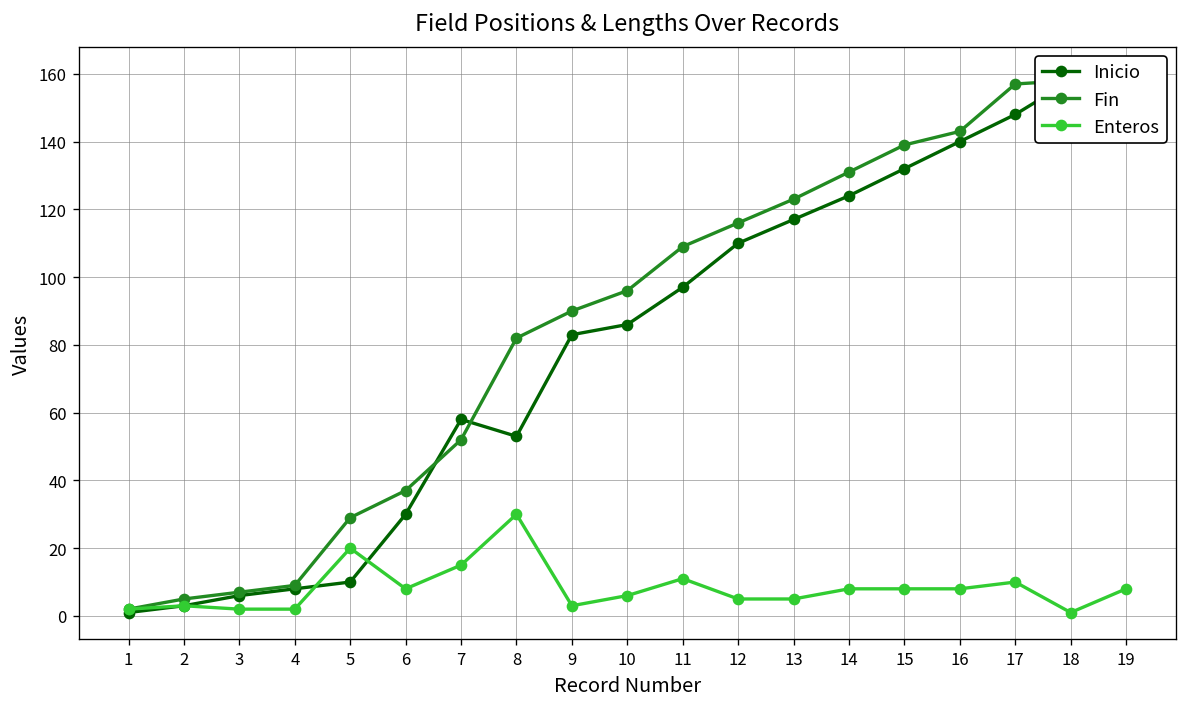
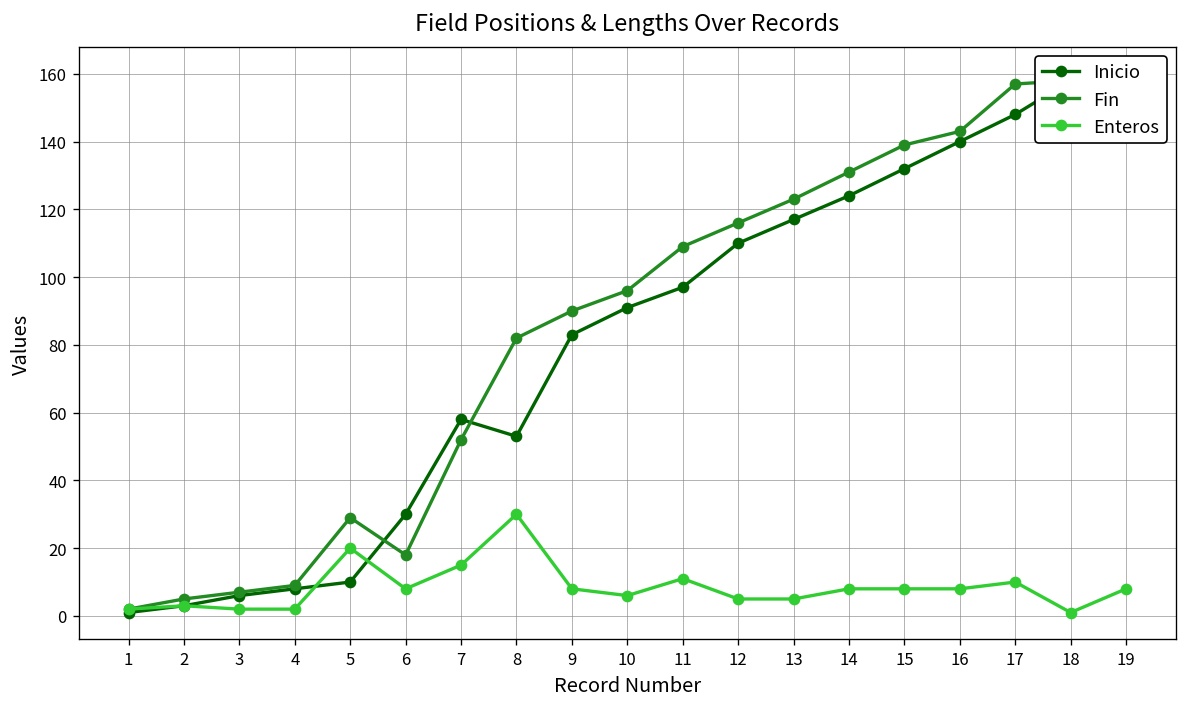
  {
    "Inicio": {
      "1": 1,
      "3": 6,
      "4": 8,
      "5": 10,
      "6": 30,
      "7": 58,
      "8": 53,
      "9": 83,
-     "10": 86,
+     "10": 91,
      "11": 97,
      "12": 110,
      "13": 117,
      "14": 124,
      "15": 132,
      "16": 140,
      "17": 148
    },
    "Fin": {
      "2": 5,
      "3": 7,
      "4": 9,
      "5": 29,
-     "6": 37,
+     "6": 18,
      "7": 52,
      "8": 82,
      "9": 90,
      "10": 96,
      "11": 109,
      "12": 116,
      "13": 123,
      "14": 131,
      "15": 139,
      "16": 143,
      "17": 157
    },
    "Enteros": {
      "3": 2,
      "4": 2,
      "5": 20,
      "6": 8,
      "7": 15,
      "8": 30,
-     "9": 3,
+     "9": 8,
      "10": 6,
      "11": 11,
      "12": 5,
      "13": 5,
      "14": 8,
      "15": 8,
      "16": 8,
      "17": 10,
      "18": 1,
      "19": 8
    }
  }
